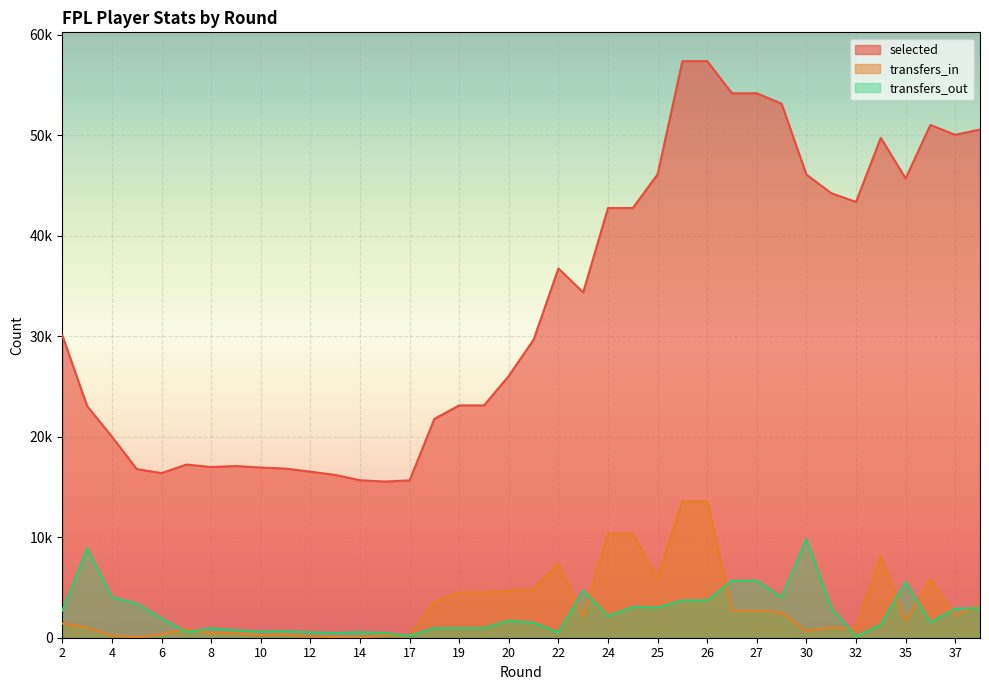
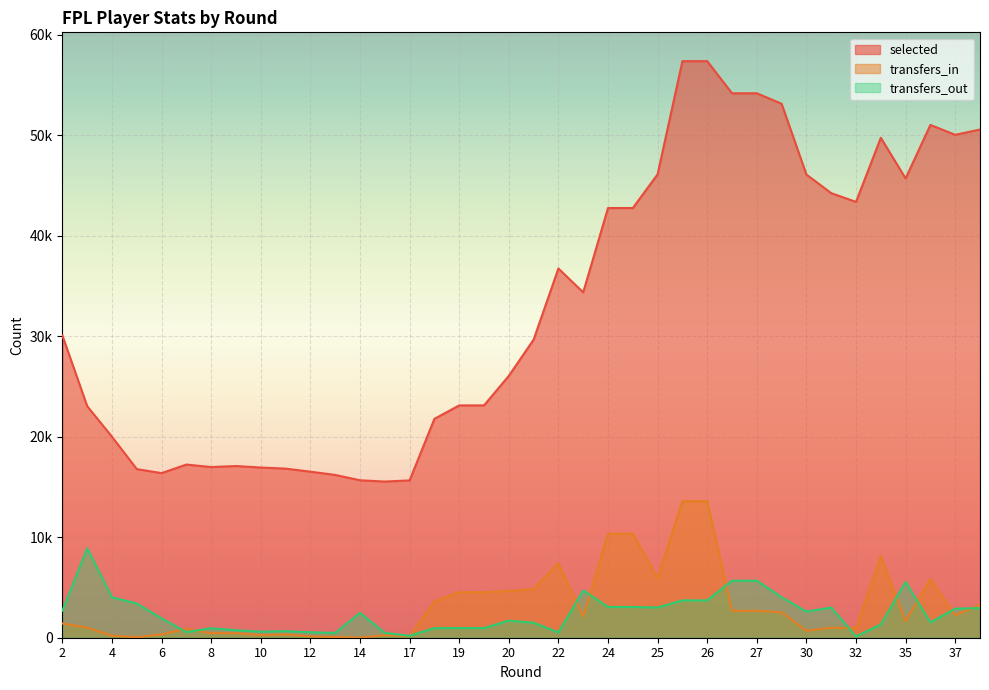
  {
    "transfers_out": {
      "2": 2700,
      "4": 4000,
      "6": 1900,
      "8": 900,
      "10": 600,
      "12": 500,
-     "14": 600,
+     "14": 2500,
      "20": 1700,
      "22": 500,
-     "24": 2200,
+     "24": 3100,
      "26": 3700,
-     "30": 9800,
+     "30": 2600,
      "32": 100
    }
  }
